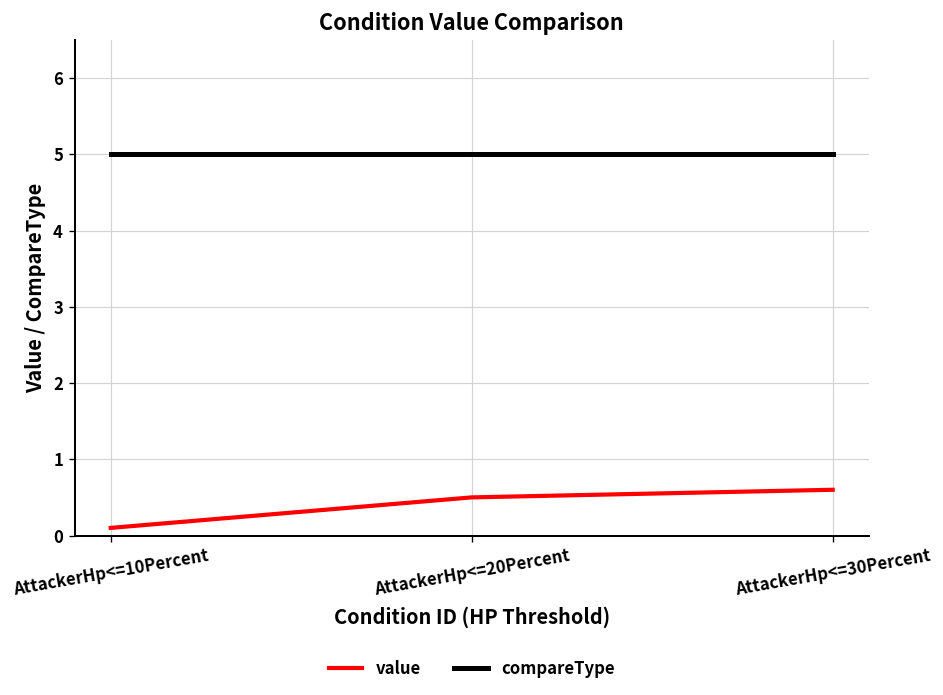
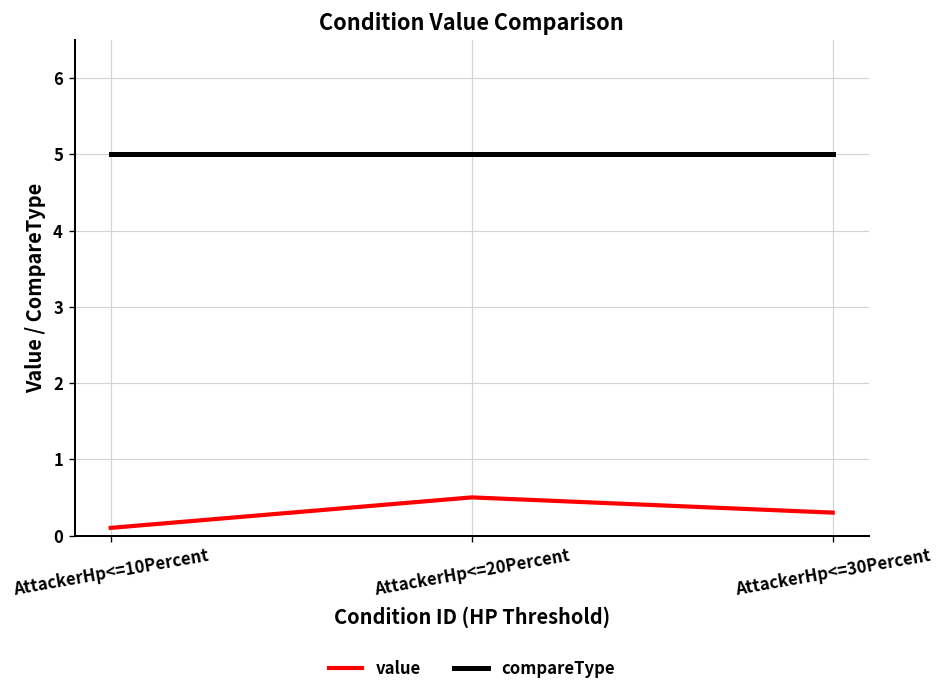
  {
    "value": {
      "AttackerHp<=10Percent": 0.1,
      "AttackerHp<=20Percent": 0.5,
-     "AttackerHp<=30Percent": 0.6
+     "AttackerHp<=30Percent": 0.3
    },
    "compareType": {
      "AttackerHp<=10Percent": 5.0,
      "AttackerHp<=20Percent": 5.0,
      "AttackerHp<=30Percent": 5.0
    }
  }
